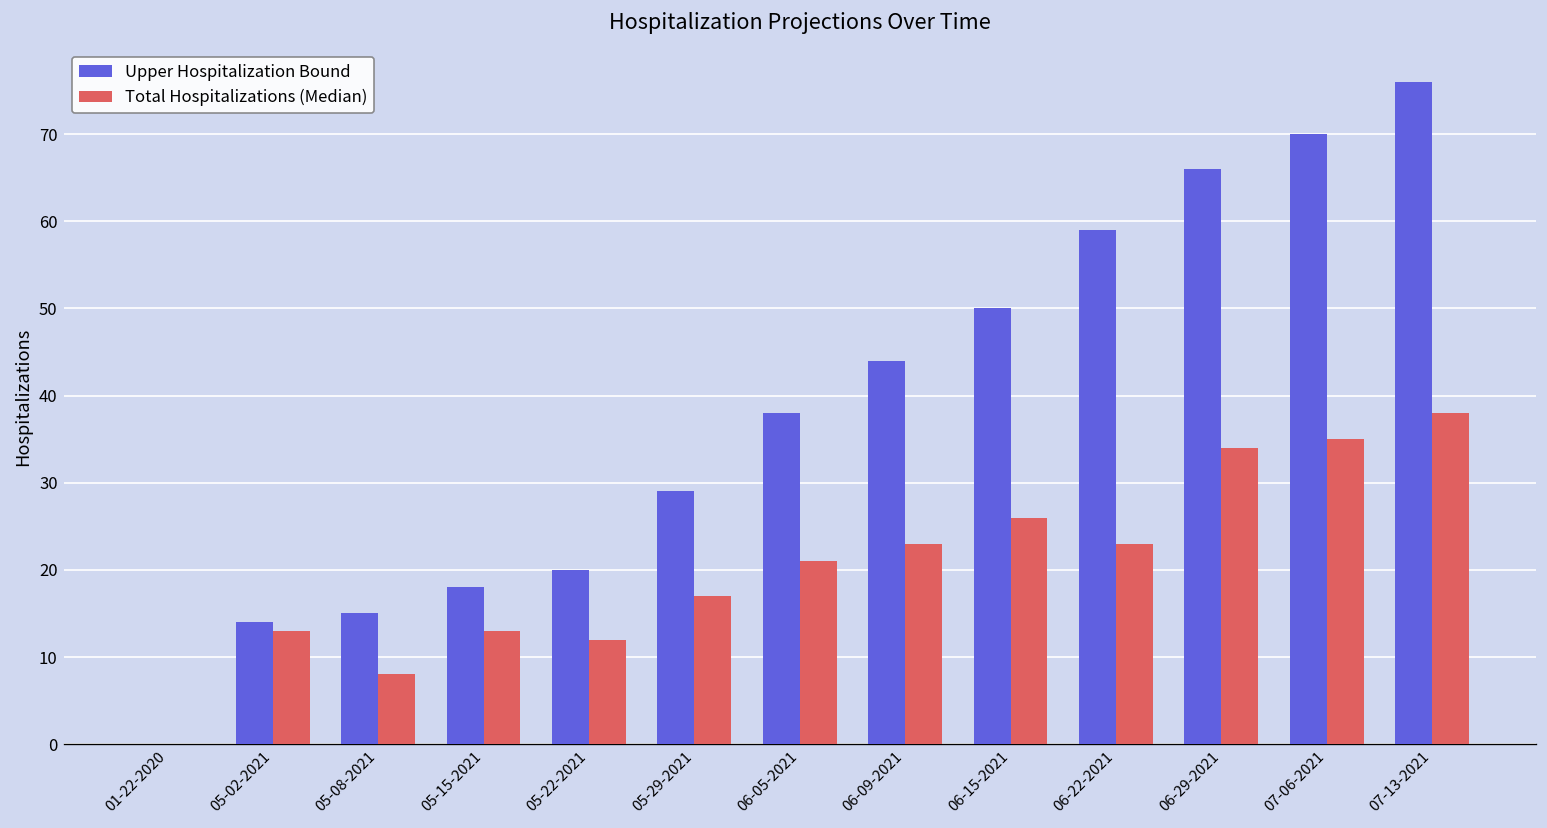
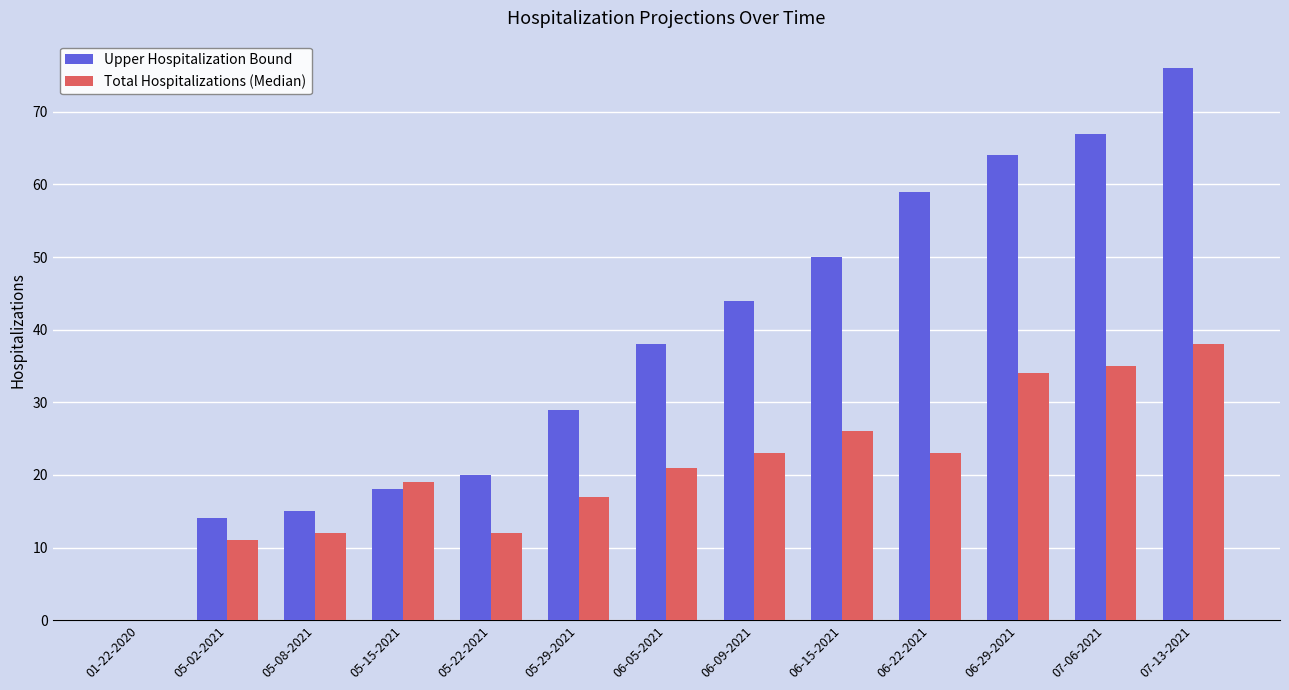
  {
    "Upper Hospitalization Bound": {
      "01-22-2020": 0,
      "05-02-2021": 14,
      "05-08-2021": 15,
      "05-15-2021": 18,
      "05-22-2021": 20,
      "05-29-2021": 29,
      "06-05-2021": 38,
      "06-09-2021": 44,
      "06-15-2021": 50,
      "06-22-2021": 59,
-     "06-29-2021": 66,
-     "07-06-2021": 70,
+     "06-29-2021": 64,
+     "07-06-2021": 67,
      "07-13-2021": 76
    },
    "Total Hospitalizations (Median)": {
      "01-22-2020": 0,
-     "05-02-2021": 13,
-     "05-08-2021": 8,
-     "05-15-2021": 13,
+     "05-02-2021": 11,
+     "05-08-2021": 12,
+     "05-15-2021": 19,
      "05-22-2021": 12,
      "05-29-2021": 17,
      "06-05-2021": 21,
      "06-09-2021": 23,
      "06-15-2021": 26,
      "06-22-2021": 23,
      "06-29-2021": 34,
      "07-06-2021": 35,
      "07-13-2021": 38
    }
  }
